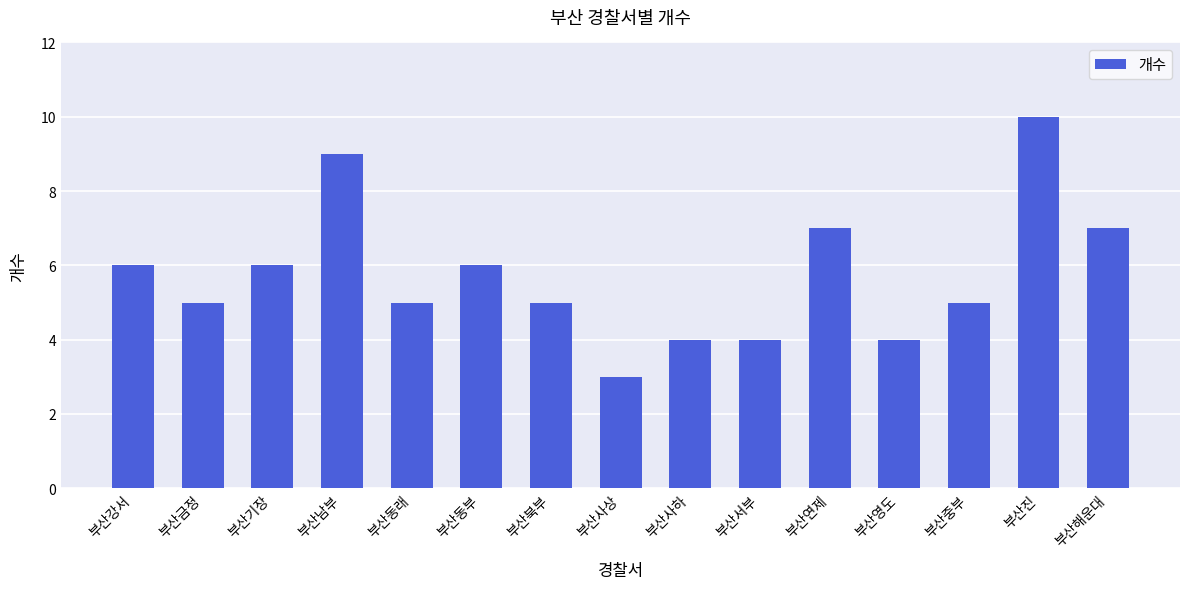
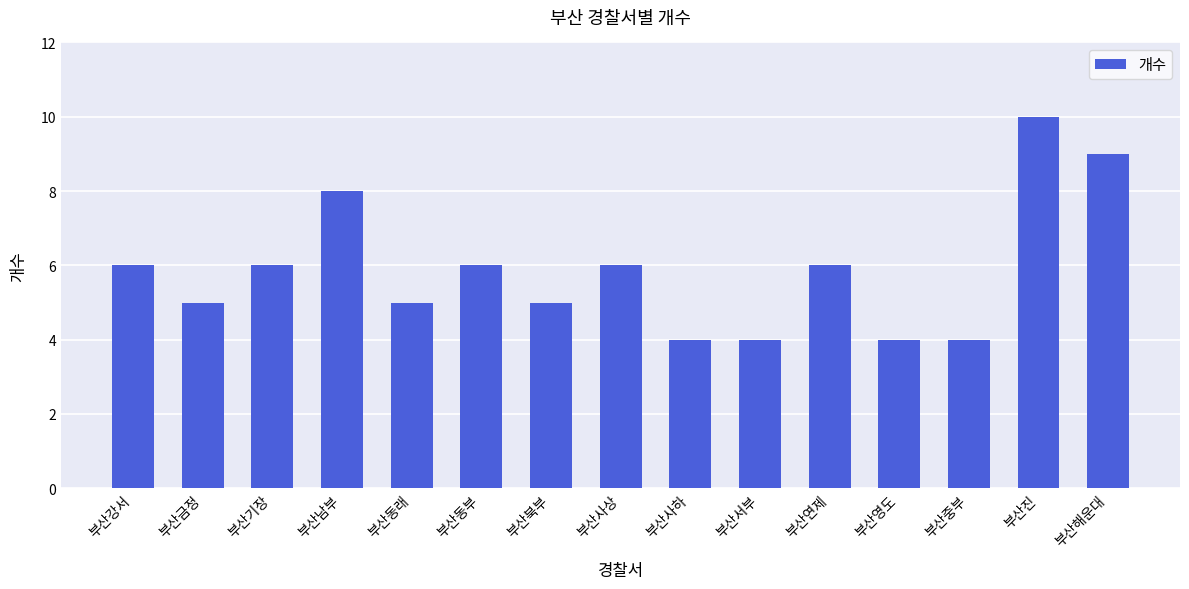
  {
    "부산강서": 6,
    "부산금정": 5,
    "부산기장": 6,
-   "부산남부": 9,
+   "부산남부": 8,
    "부산동래": 5,
    "부산동부": 6,
    "부산북부": 5,
-   "부산사상": 3,
+   "부산사상": 6,
    "부산사하": 4,
    "부산서부": 4,
-   "부산연제": 7,
+   "부산연제": 6,
    "부산영도": 4,
-   "부산중부": 5,
+   "부산중부": 4,
    "부산진": 10,
-   "부산해운대": 7
+   "부산해운대": 9
  }
